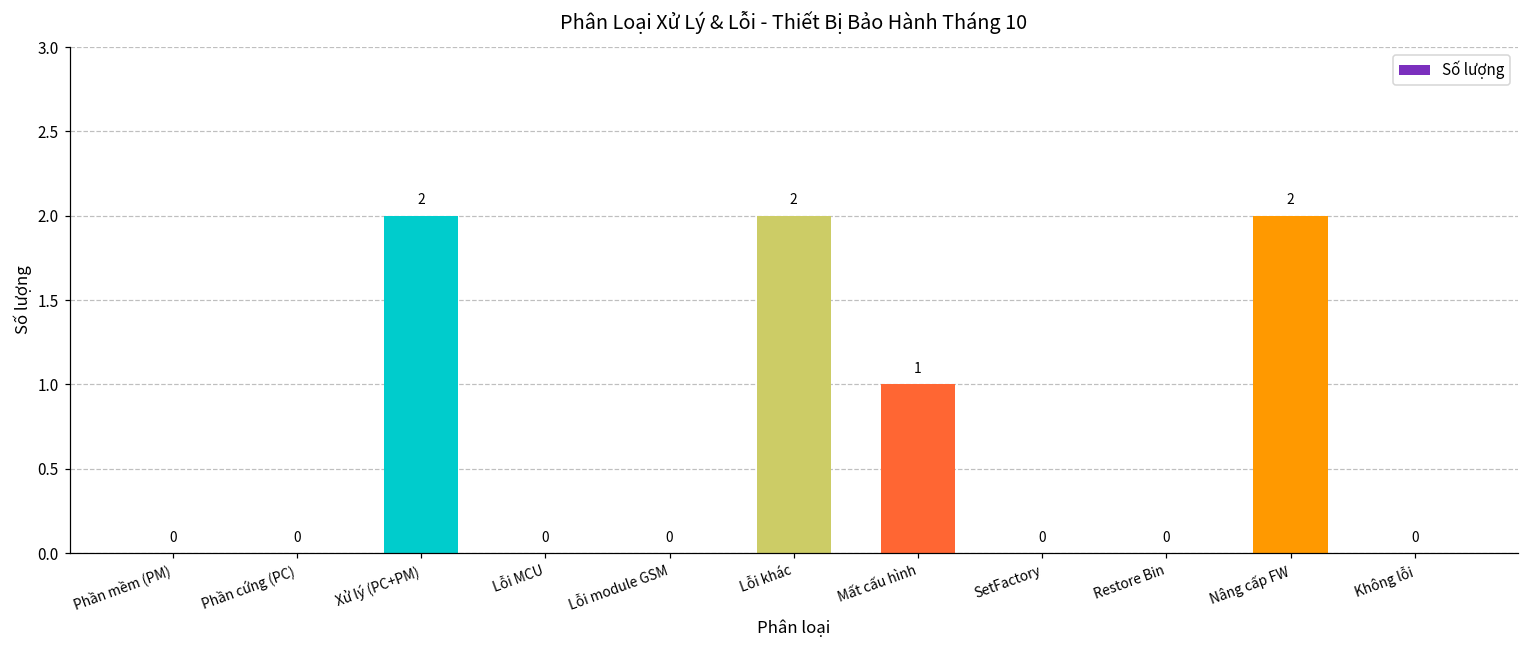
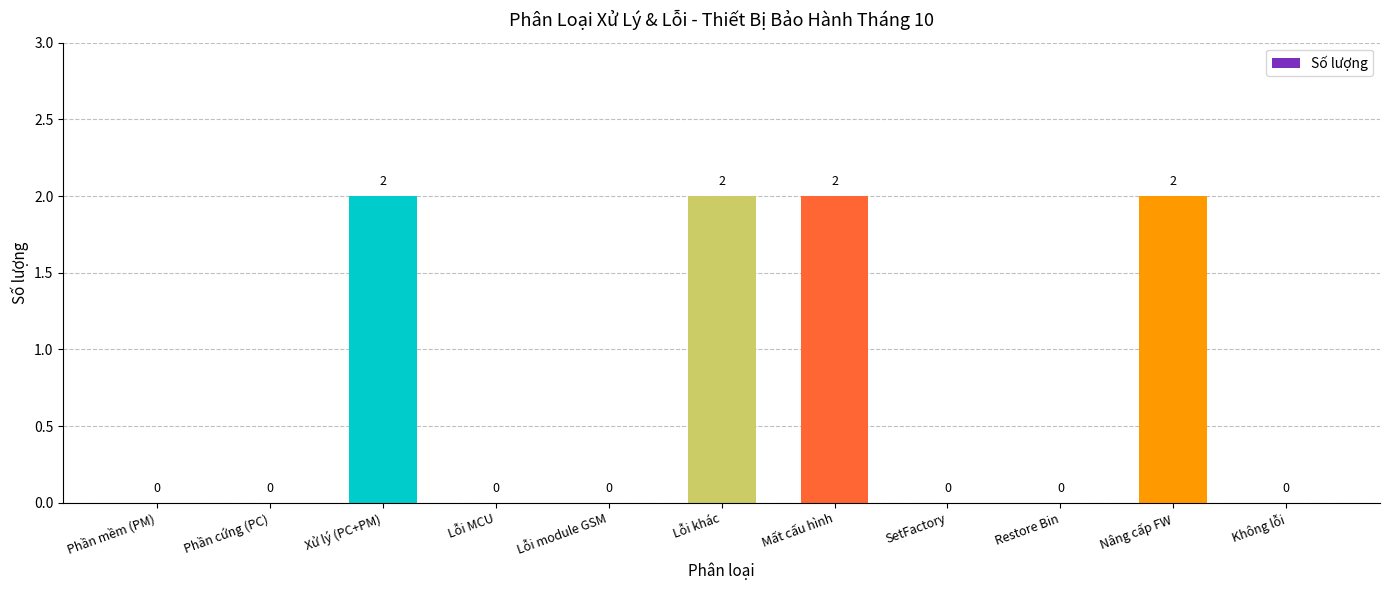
  {
    "Phần mềm (PM)": 0,
    "Phần cứng (PC)": 0,
    "Xử lý (PC+PM)": 2,
    "Lỗi MCU": 0,
    "Lỗi module GSM": 0,
    "Lỗi khác": 2,
-   "Mất cấu hình": 1,
+   "Mất cấu hình": 2,
    "SetFactory": 0,
    "Restore Bin": 0,
    "Nâng cấp FW": 2,
    "Không lỗi": 0
  }
